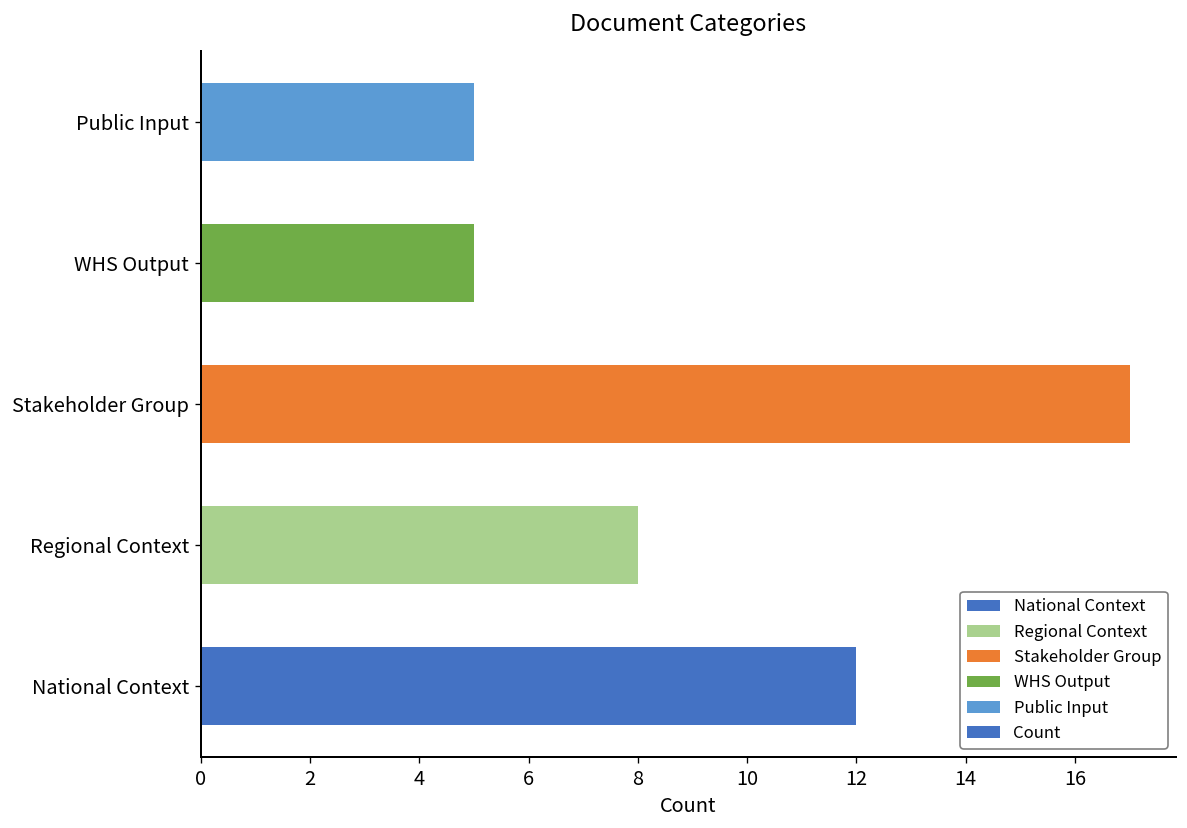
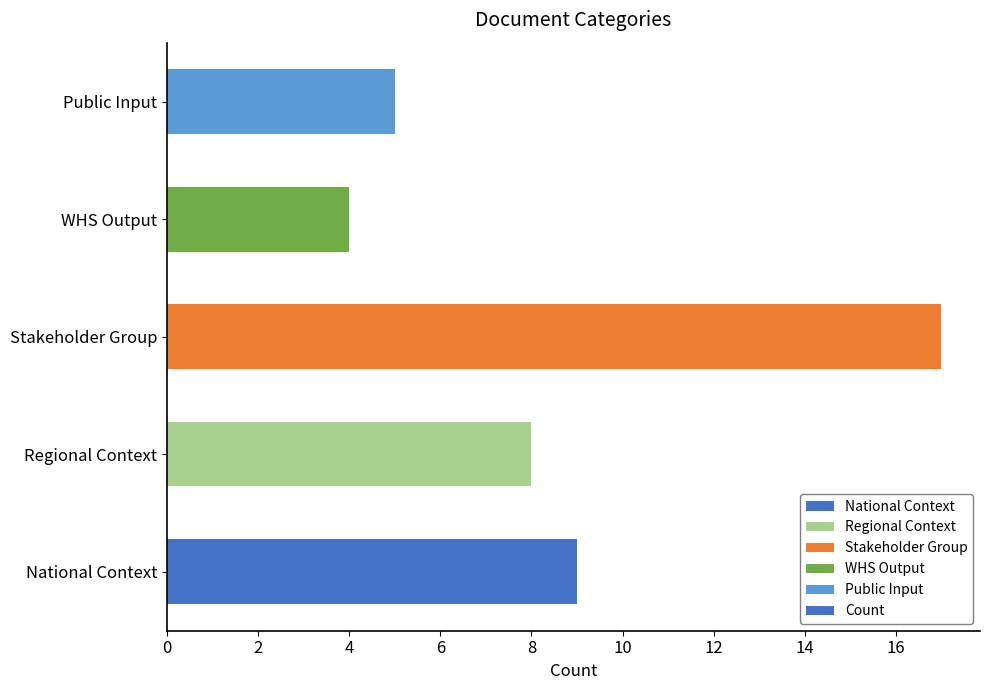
  {
    "Public Input": 5,
-   "WHS Output": 5,
+   "WHS Output": 4,
    "Stakeholder Group": 17,
    "Regional Context": 8,
-   "National Context": 12
+   "National Context": 9
  }
